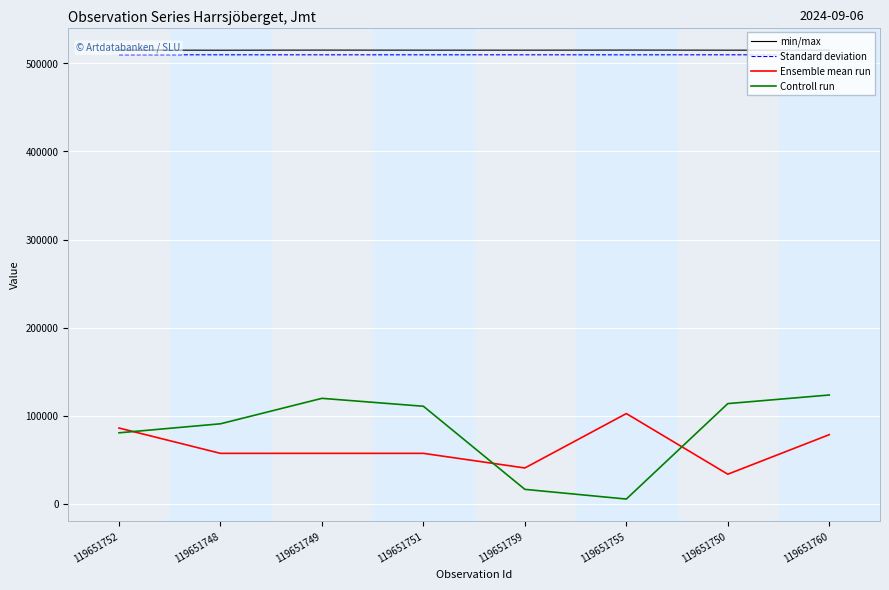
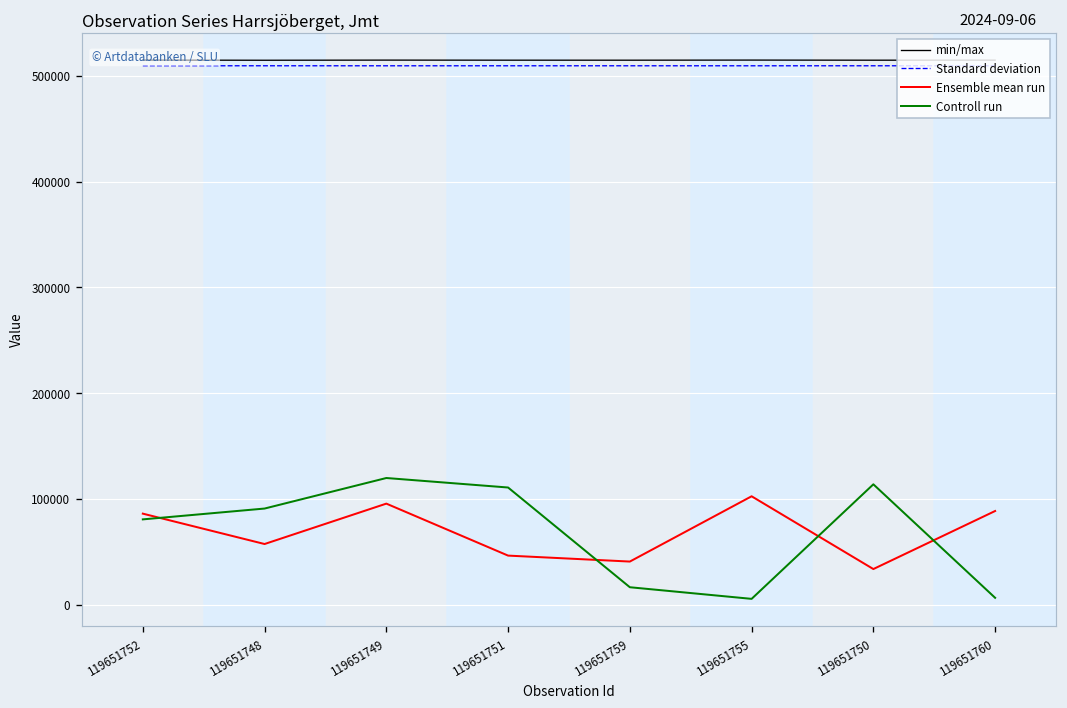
  {
    "min/max": {
      "119651748": 510000,
      "119651749": 520000,
      "119651751": 520000,
      "119651759": 520000,
      "119651755": 520000,
      "119651750": 520000
    },
    "Standard deviation": {
      "119651748": 510000,
      "119651749": 510000,
      "119651751": 510000,
      "119651759": 510000,
      "119651755": 510000,
      "119651750": 510000
    },
    "Ensemble mean run": {
      "119651752": 90000,
      "119651748": 60000,
-     "119651749": 60000,
-     "119651751": 60000,
+     "119651749": 100000,
+     "119651751": 50000,
      "119651759": 40000,
      "119651755": 100000,
      "119651750": 30000,
-     "119651760": 80000
+     "119651760": 90000
    },
    "Controll run": {
      "119651752": 80000,
      "119651748": 90000,
      "119651749": 120000,
      "119651751": 110000,
      "119651759": 20000,
      "119651755": 10000,
      "119651750": 110000,
-     "119651760": 120000
+     "119651760": 10000
    }
  }
